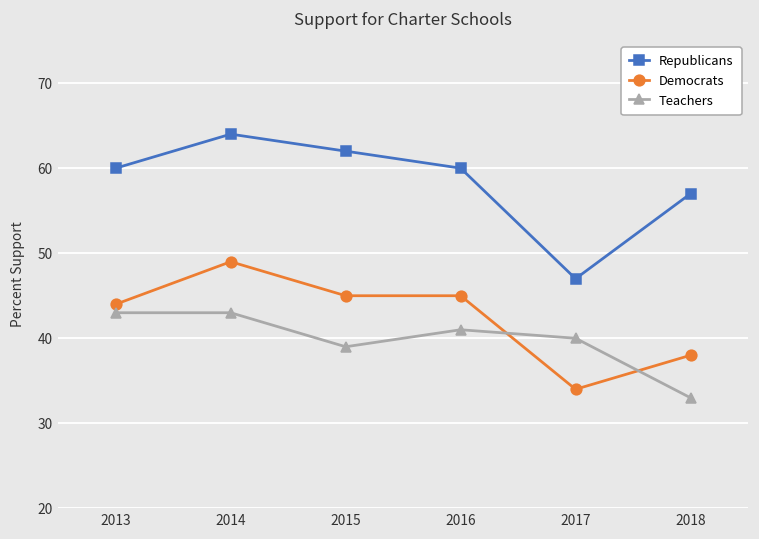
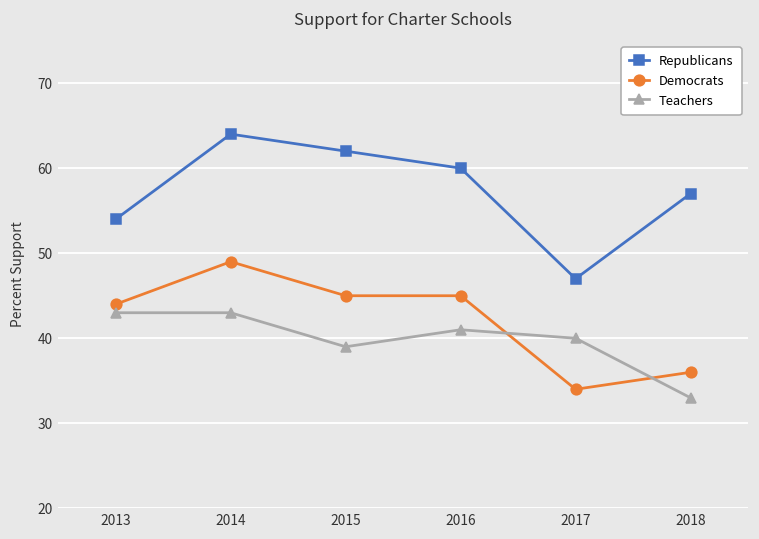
  {
    "Republicans": {
-     "2013": 60,
+     "2013": 54,
      "2014": 64,
      "2015": 62,
      "2016": 60,
      "2017": 47,
      "2018": 57
    },
    "Democrats": {
      "2013": 44,
      "2014": 49,
      "2015": 45,
      "2016": 45,
      "2017": 34,
-     "2018": 38
+     "2018": 36
    },
    "Teachers": {
      "2013": 43,
      "2014": 43,
      "2015": 39,
      "2016": 41,
      "2017": 40,
      "2018": 33
    }
  }
